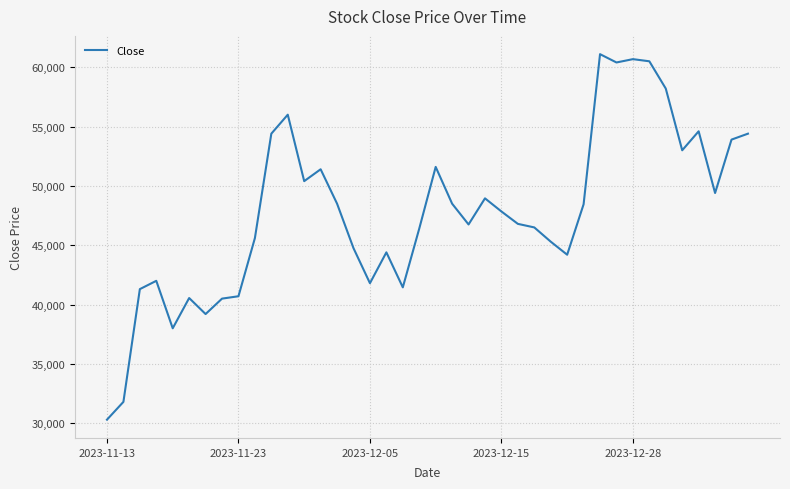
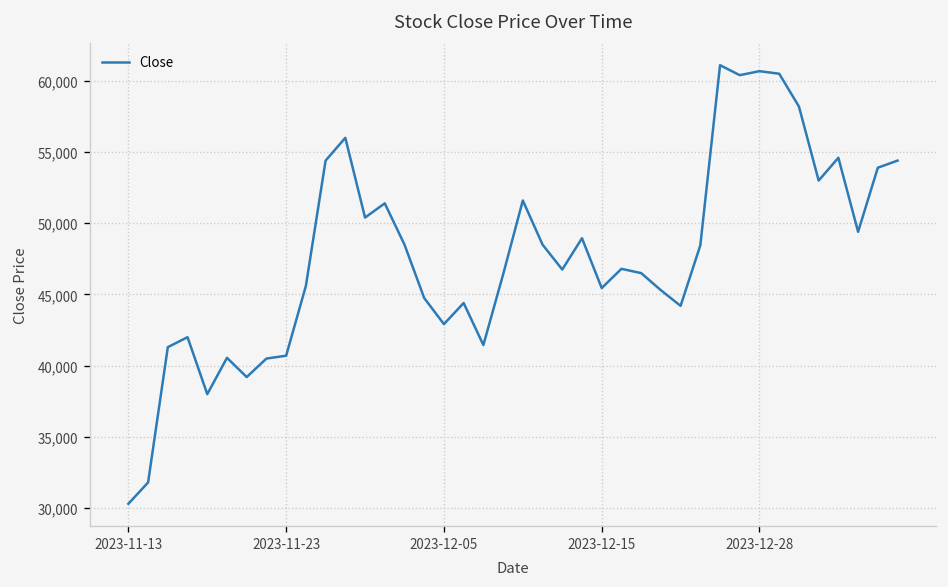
  {
    "2023-11-13": "30,300",
    "2023-11-23": "40,700",
-   "2023-12-05": "41,800",
-   "2023-12-15": "47,800",
+   "2023-12-05": "42,900",
+   "2023-12-15": "45,500",
    "2023-12-28": "60,700"
  }
